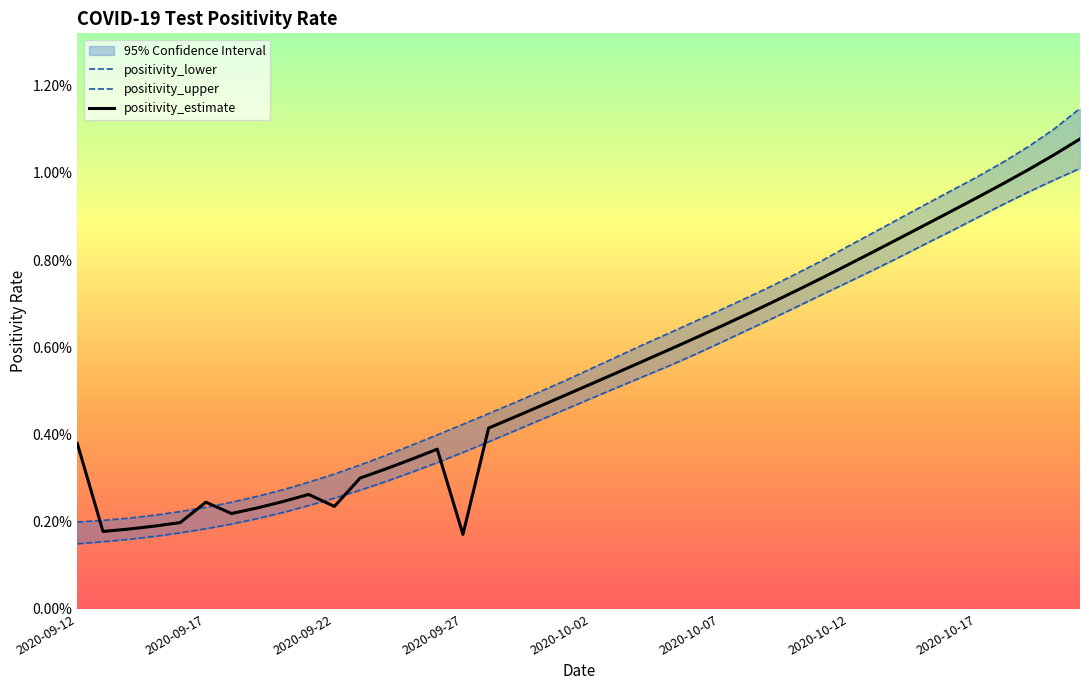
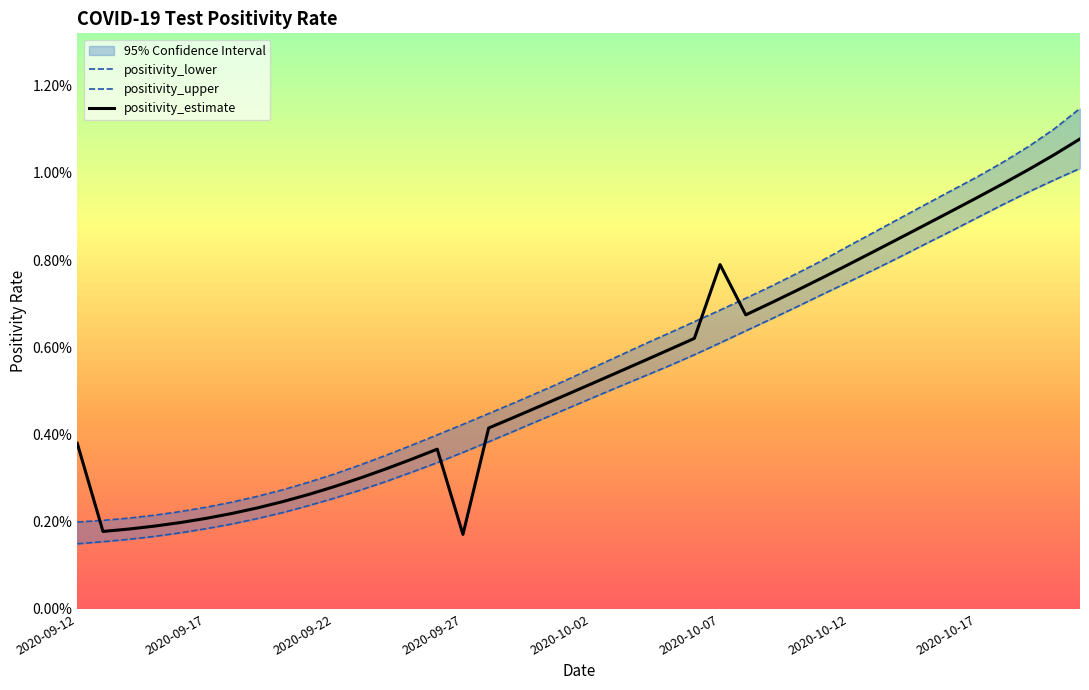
  {
    "positivity_estimate": {
      "2020-09-12": "0.38%",
-     "2020-09-17": "0.24%",
-     "2020-09-22": "0.24%",
+     "2020-09-17": "0.21%",
+     "2020-09-22": "0.28%",
      "2020-09-27": "0.17%",
      "2020-10-02": "0.52%",
-     "2020-10-07": "0.65%",
+     "2020-10-07": "0.79%",
      "2020-10-12": "0.79%",
      "2020-10-17": "0.94%"
    }
  }
